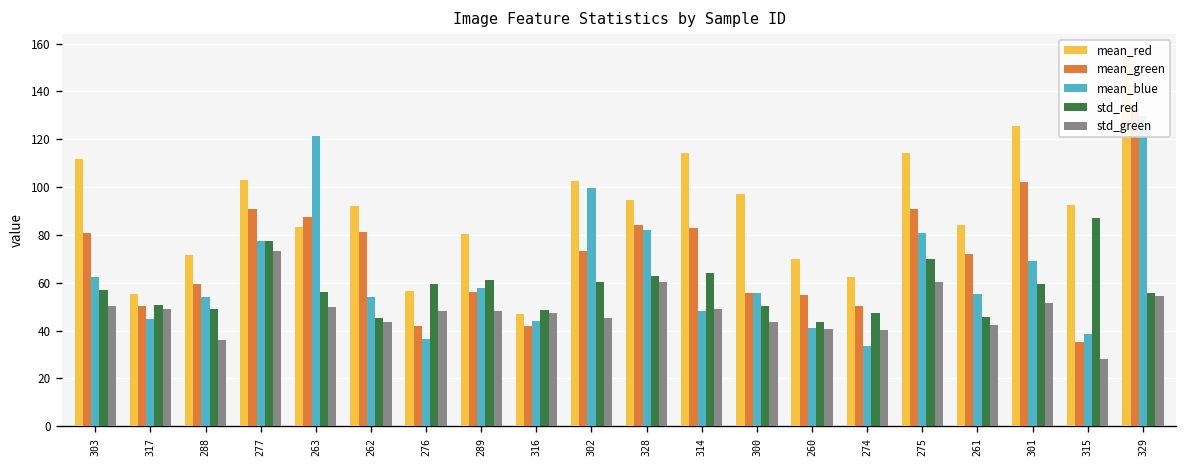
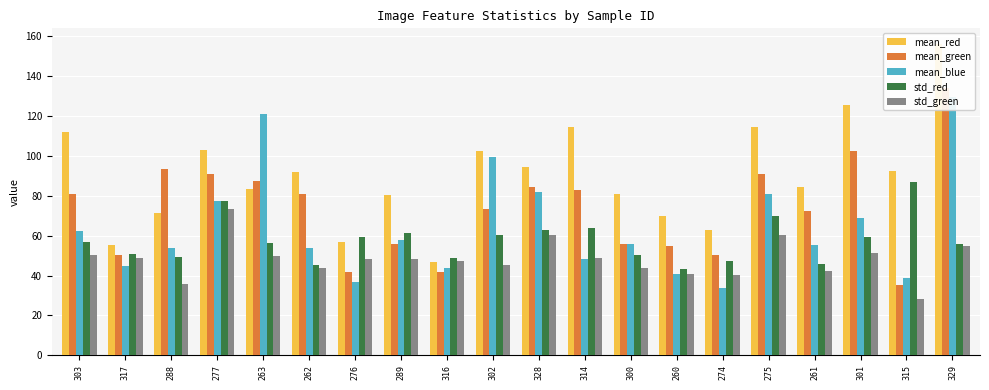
  {
    "mean_red": {
      "303": 112,
      "317": 55,
      "288": 72,
      "277": 103,
      "263": 83,
      "262": 92,
      "276": 57,
      "289": 81,
      "316": 47,
      "302": 103,
      "328": 95,
      "314": 114,
-     "300": 97,
+     "300": 81,
      "260": 70,
      "274": 63,
      "275": 114,
      "261": 84,
      "301": 125,
      "315": 92
    },
    "mean_green": {
      "303": 81,
      "317": 50,
-     "288": 59,
+     "288": 94,
      "277": 91,
      "263": 88,
      "262": 81,
      "276": 42,
      "289": 56,
      "316": 42,
      "302": 73,
      "328": 84,
      "314": 83,
      "300": 56,
      "260": 55,
      "274": 50,
      "275": 91,
      "261": 72,
      "301": 102,
      "315": 35
    },
    "mean_blue": {
      "303": 62,
      "317": 45,
      "288": 54,
      "277": 77,
      "263": 121,
      "262": 54,
      "276": 37,
      "289": 58,
      "316": 44,
      "302": 99,
      "328": 82,
      "314": 48,
      "300": 56,
      "260": 41,
      "274": 34,
      "275": 81,
      "261": 55,
      "301": 69,
      "315": 39
    },
    "std_red": {
      "303": 57,
      "317": 51,
      "288": 49,
      "277": 78,
      "263": 56,
      "262": 45,
      "276": 59,
      "289": 61,
      "316": 49,
      "302": 60,
      "328": 63,
      "314": 64,
      "300": 50,
      "260": 43,
      "274": 47,
      "275": 70,
      "261": 46,
      "301": 59,
      "315": 87,
      "329": 56
    },
    "std_green": {
      "303": 50,
      "317": 49,
      "288": 36,
      "277": 73,
      "263": 50,
      "262": 44,
      "276": 48,
      "289": 48,
      "316": 47,
      "302": 45,
      "328": 60,
      "314": 49,
      "300": 44,
      "260": 41,
      "274": 40,
      "275": 61,
      "261": 42,
      "301": 51,
      "315": 28,
      "329": 55
    }
  }
